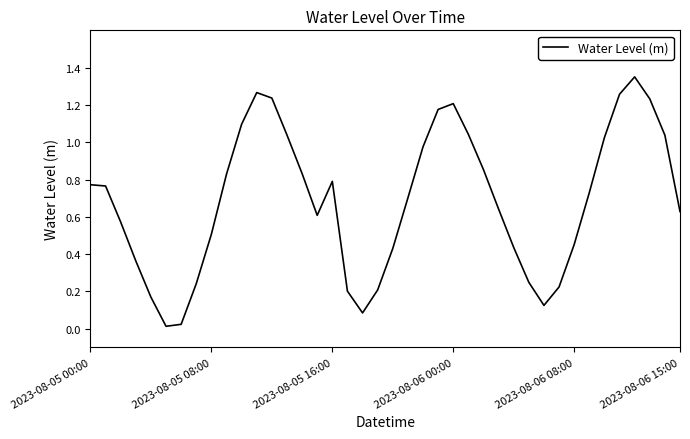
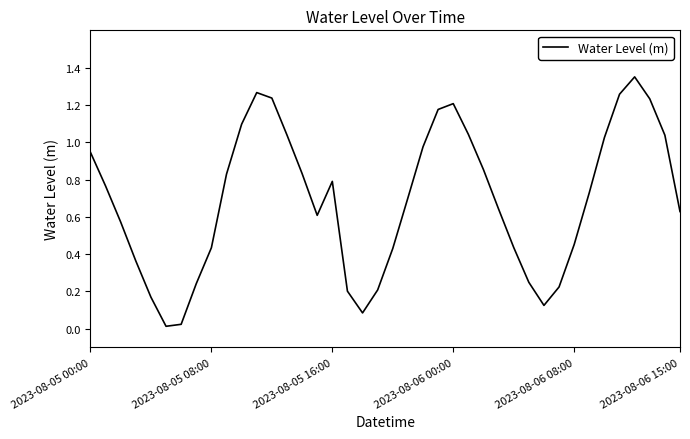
  {
-   "2023-08-05 00:00": 0.77,
-   "2023-08-05 08:00": 0.51,
+   "2023-08-05 00:00": 0.95,
+   "2023-08-05 08:00": 0.43,
    "2023-08-05 16:00": 0.79,
    "2023-08-06 00:00": 1.21,
    "2023-08-06 08:00": 0.45,
    "2023-08-06 15:00": 0.63
  }
